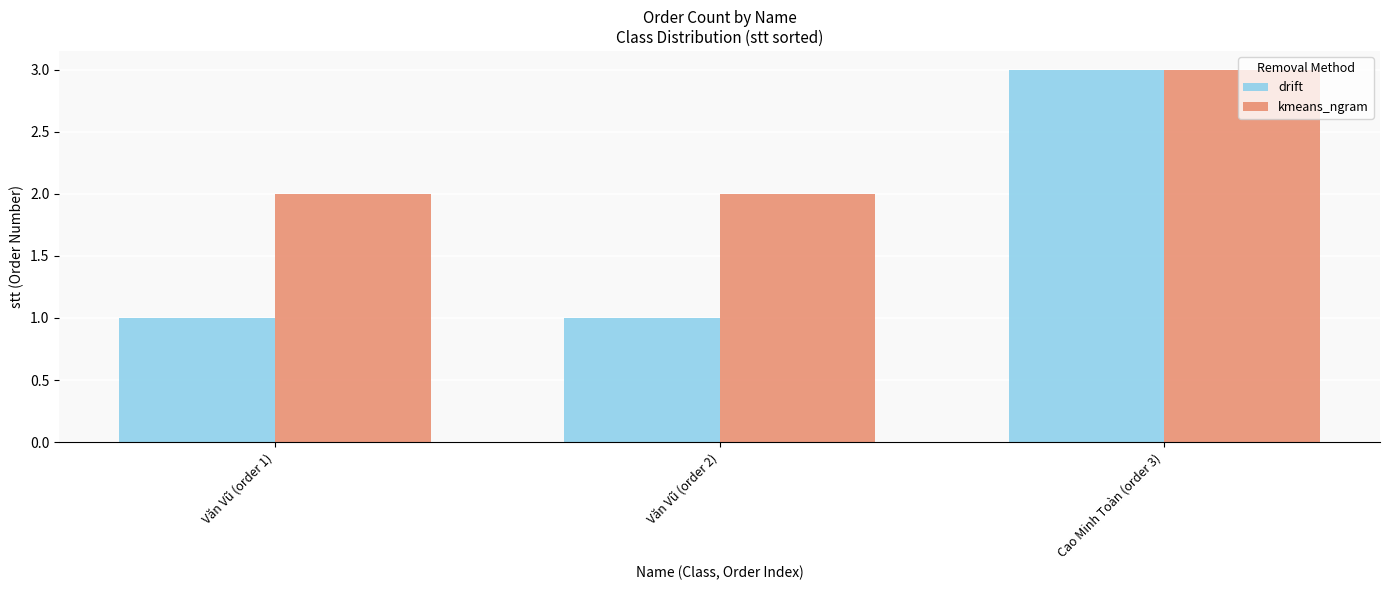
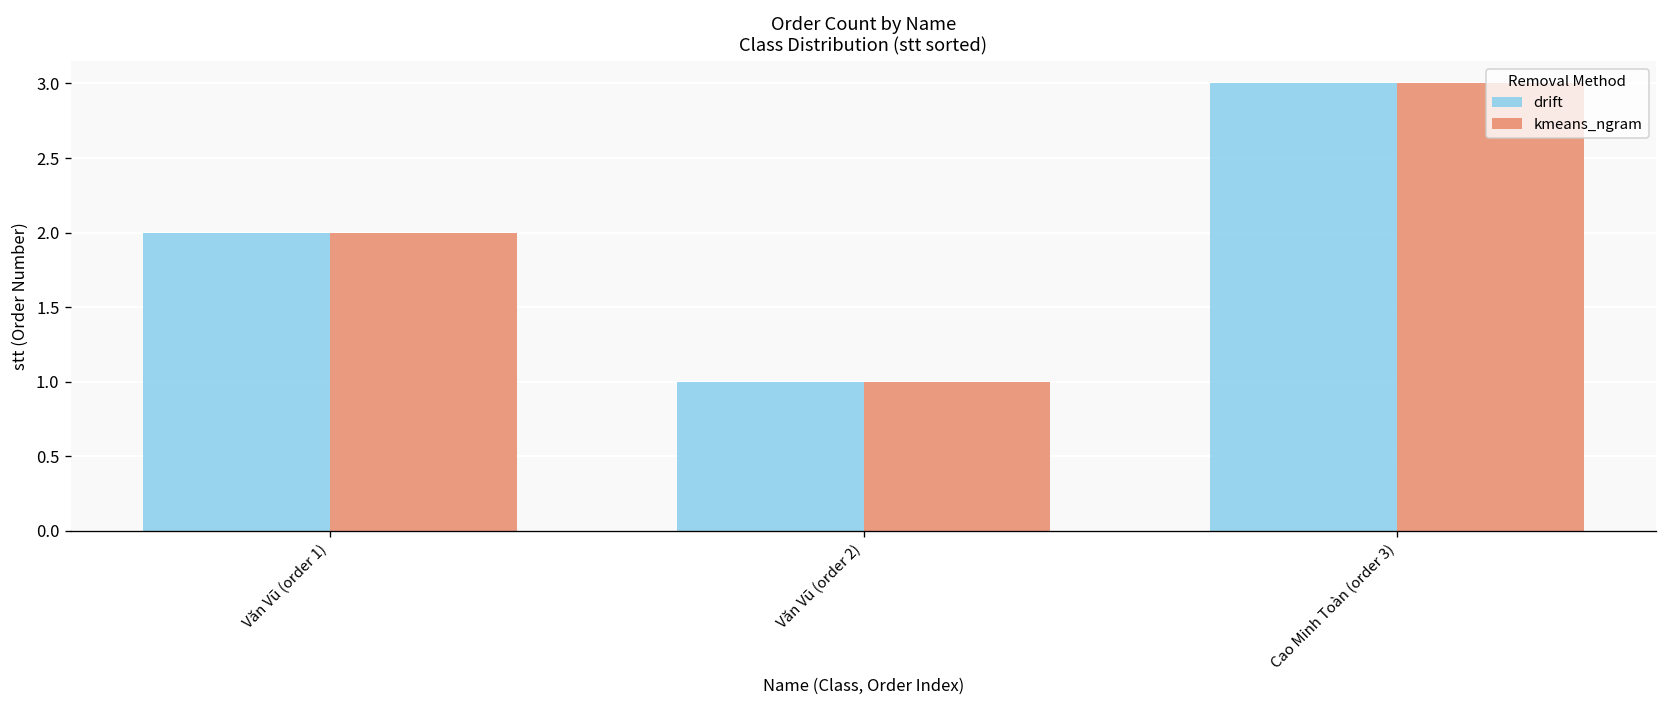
  {
    "drift": {
-     "Văn Vũ (order 1)": 1,
+     "Văn Vũ (order 1)": 2,
      "Văn Vũ (order 2)": 1,
      "Cao Minh Toàn (order 3)": 3
    },
    "kmeans_ngram": {
      "Văn Vũ (order 1)": 2,
-     "Văn Vũ (order 2)": 2
+     "Văn Vũ (order 2)": 1
    }
  }
